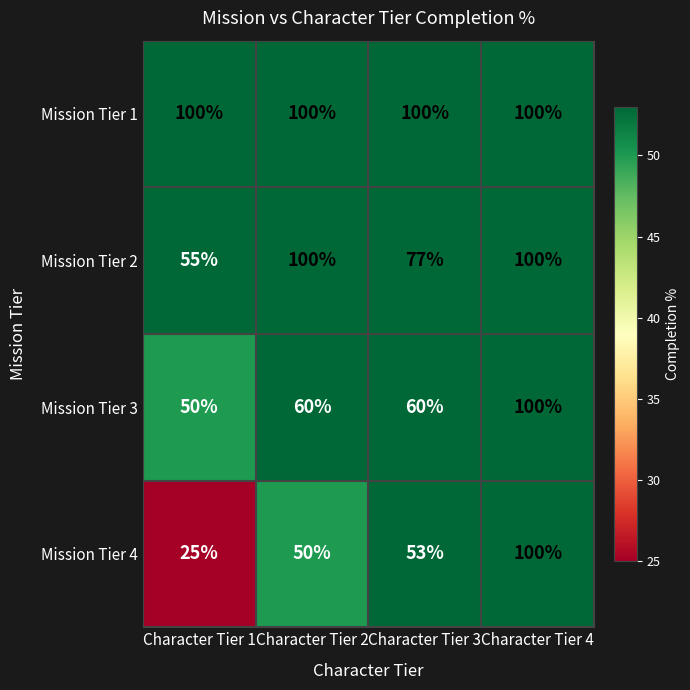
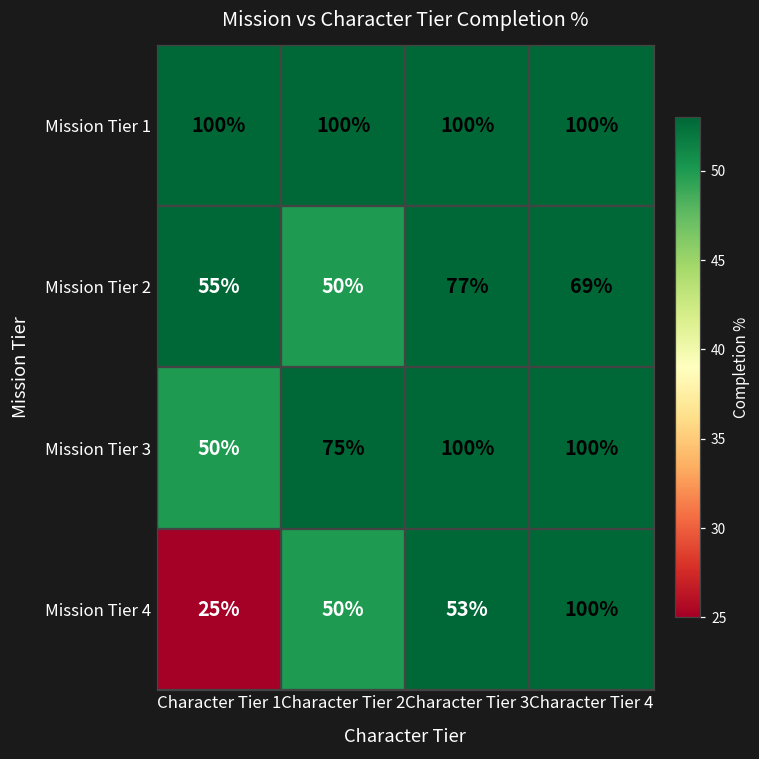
  {
    "Mission Tier 1": {
      "Character Tier 1": "100%",
      "Character Tier 2": "100%",
      "Character Tier 3": "100%",
      "Character Tier 4": "100%"
    },
    "Mission Tier 2": {
      "Character Tier 1": "55%",
-     "Character Tier 2": "100%",
+     "Character Tier 2": "50%",
      "Character Tier 3": "77%",
-     "Character Tier 4": "100%"
+     "Character Tier 4": "69%"
    },
    "Mission Tier 3": {
      "Character Tier 1": "50%",
-     "Character Tier 2": "60%",
-     "Character Tier 3": "60%",
+     "Character Tier 2": "75%",
+     "Character Tier 3": "100%",
      "Character Tier 4": "100%"
    },
    "Mission Tier 4": {
      "Character Tier 1": "25%",
      "Character Tier 2": "50%",
      "Character Tier 3": "53%",
      "Character Tier 4": "100%"
    }
  }
